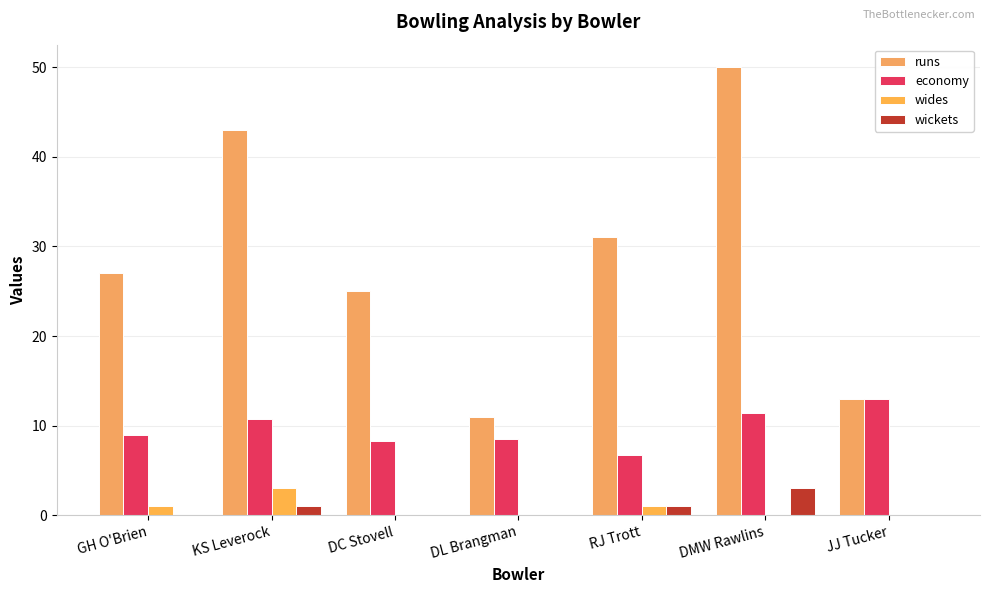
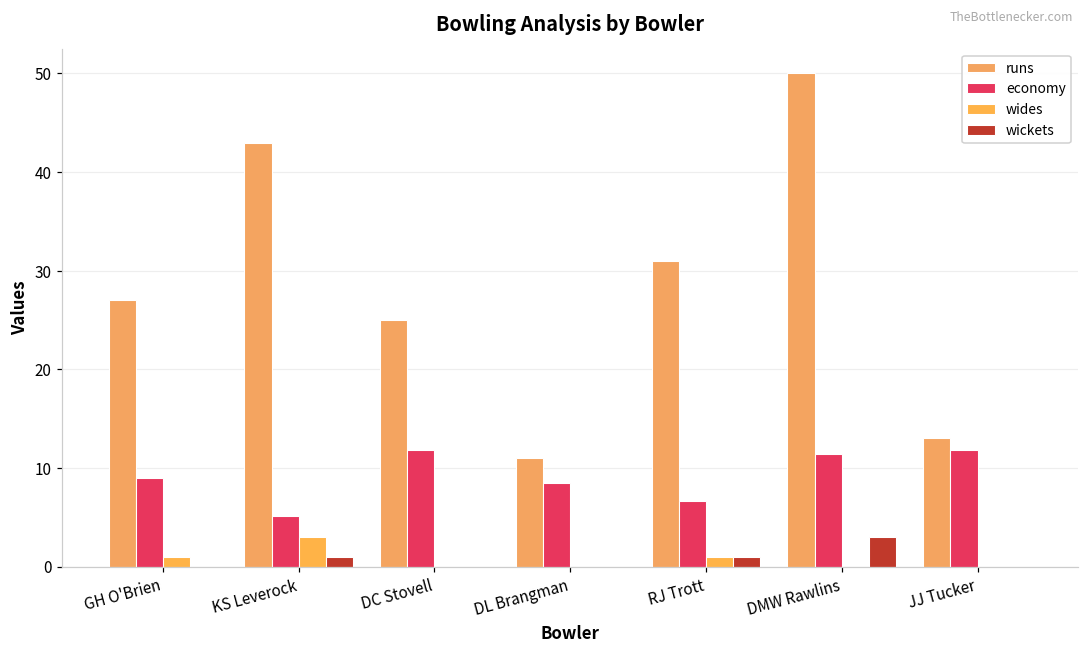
  {
    "economy": {
      "GH O'Brien": 9,
-     "KS Leverock": 11,
-     "DC Stovell": 8,
+     "KS Leverock": 5,
+     "DC Stovell": 12,
      "DL Brangman": 9,
      "RJ Trott": 7,
      "DMW Rawlins": 11,
-     "JJ Tucker": 13
+     "JJ Tucker": 12
    },
    "wickets": {
      "GH O'Brien": 0,
      "KS Leverock": 1,
      "DC Stovell": 0,
      "DL Brangman": 0,
      "RJ Trott": 1,
      "DMW Rawlins": 3,
      "JJ Tucker": 0
    }
  }
